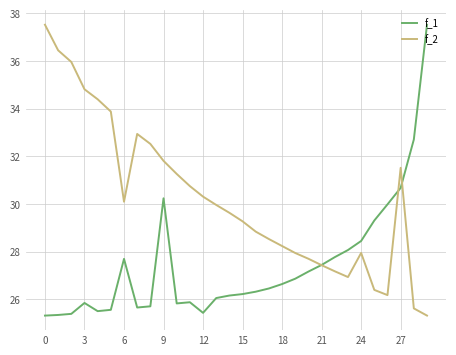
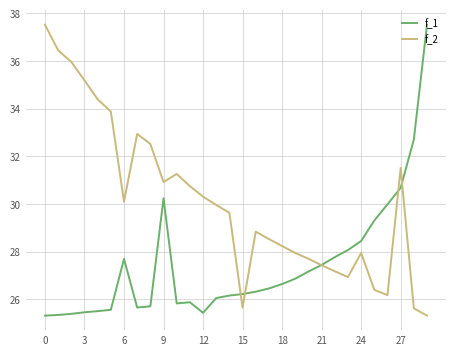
  {
    "f_1": {
      "0": 25.3,
-     "3": 25.8,
+     "3": 25.5,
      "6": 27.7,
      "9": 30.2,
      "12": 25.4,
      "15": 26.2,
      "18": 26.6,
      "24": 28.4,
      "27": 30.7
    },
    "f_2": {
      "0": 37.5,
-     "3": 34.8,
+     "3": 35.2,
      "6": 30.1,
-     "9": 31.8,
+     "9": 30.9,
      "12": 30.3,
-     "15": 29.3,
+     "15": 25.6,
      "18": 28.2,
      "24": 27.9,
      "27": 31.5
    }
  }
